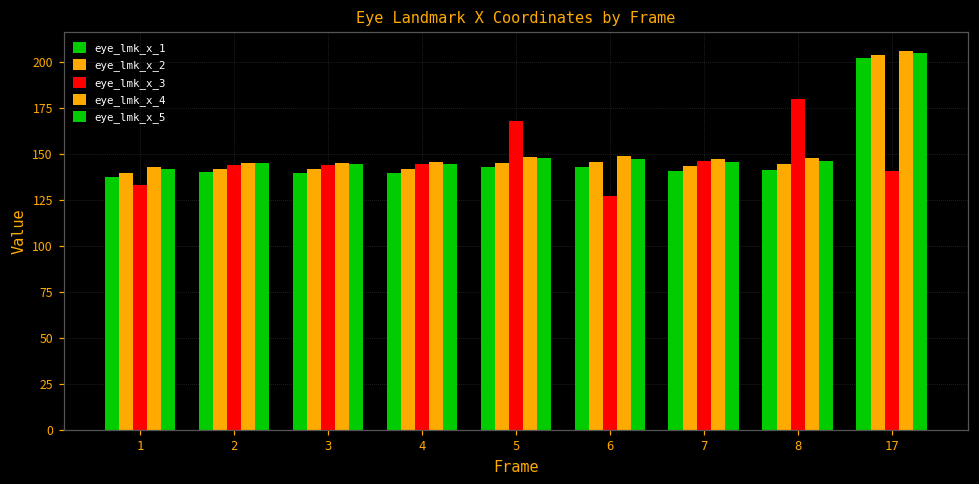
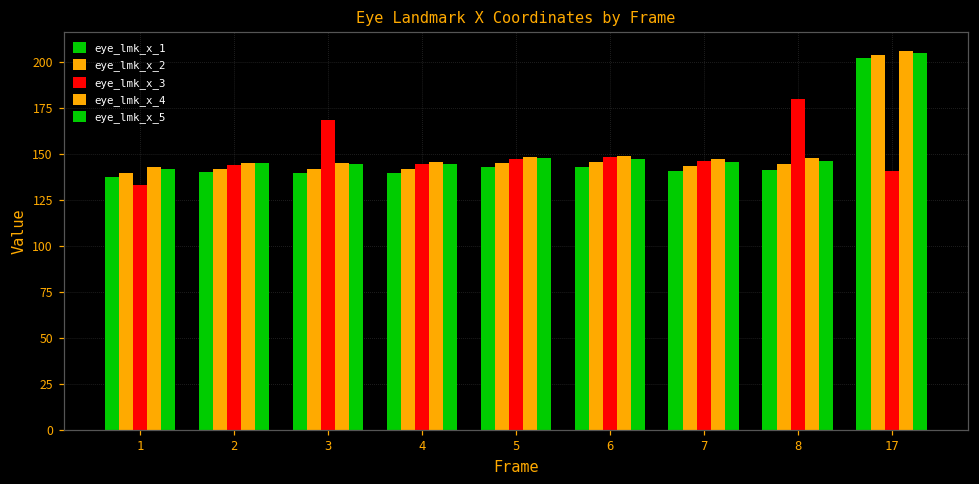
  {
    "eye_lmk_x_3": {
      "1": 133,
      "2": 144,
-     "3": 144,
+     "3": 168,
      "4": 145,
-     "5": 168,
-     "6": 127,
+     "5": 148,
+     "6": 148,
      "7": 146,
      "8": 180,
      "17": 141
    }
  }
